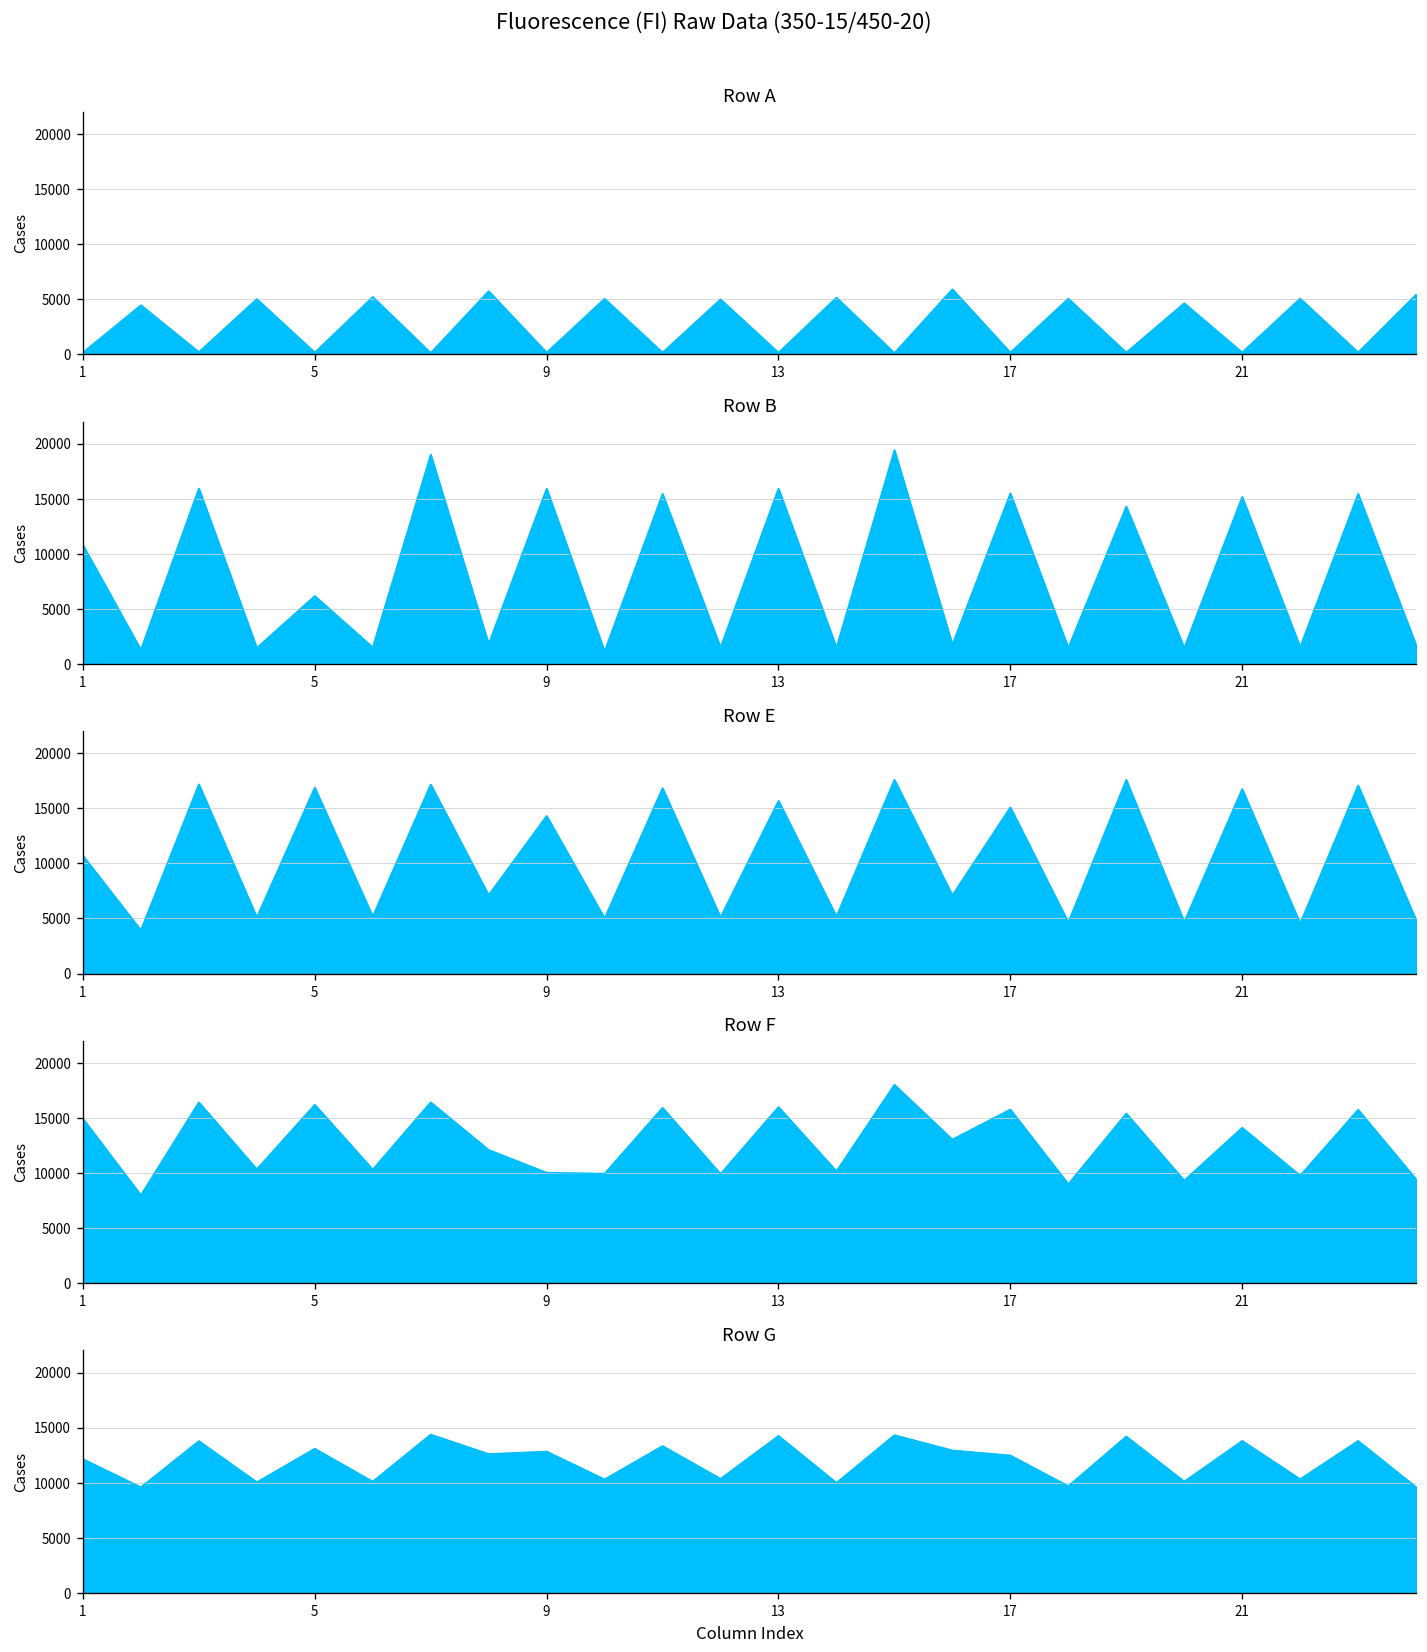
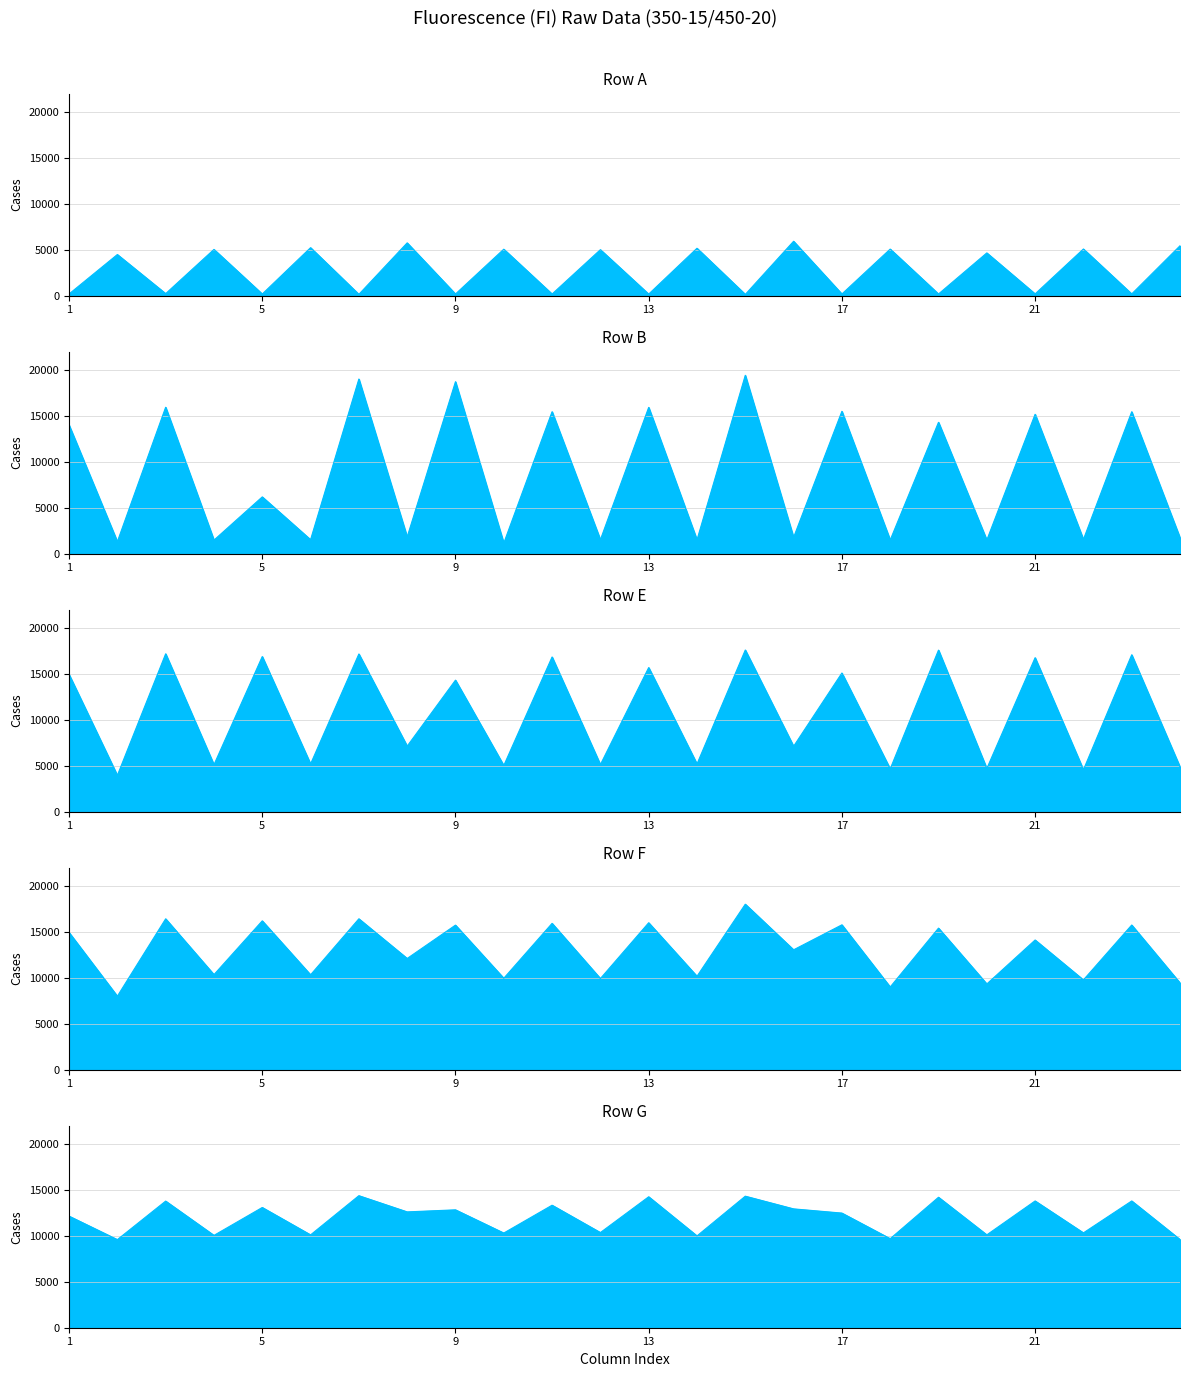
  {
    "Row A": {
      "1": 0,
      "5": 0,
      "9": 0,
      "13": 0,
      "17": 0,
      "21": 0
    },
    "Row B": {
-     "1": 11000,
+     "1": 14000,
      "5": 6000,
-     "9": 16000,
+     "9": 19000,
      "13": 16000,
      "17": 15000,
      "21": 15000
    },
    "Row E": {
-     "1": 11000,
+     "1": 15000,
      "5": 17000,
      "9": 14000,
      "13": 16000,
      "17": 15000,
      "21": 17000
    },
    "Row F": {
      "1": 15000,
      "5": 16000,
-     "9": 10000,
+     "9": 16000,
      "13": 16000,
      "17": 16000,
      "21": 14000
    },
    "Row G": {
      "1": 12000,
      "5": 13000,
      "9": 13000,
      "13": 14000,
      "17": 12000,
      "21": 14000
    }
  }
